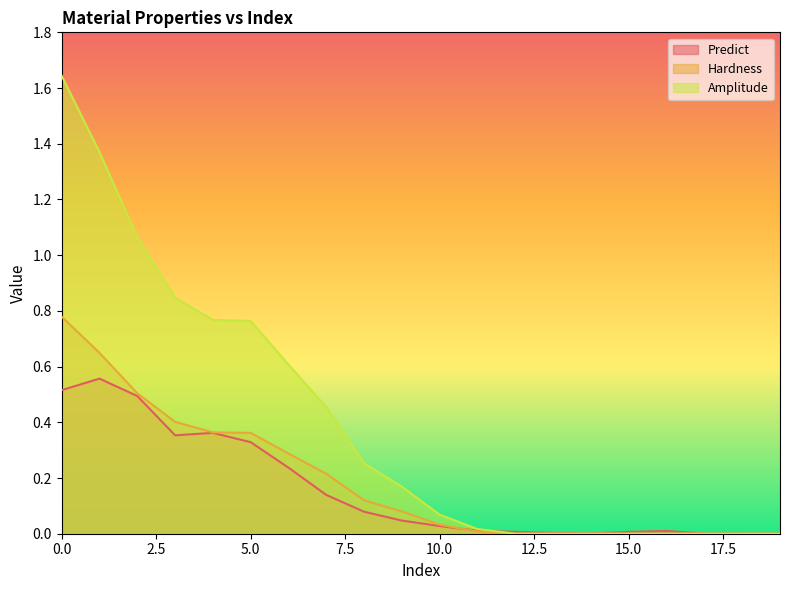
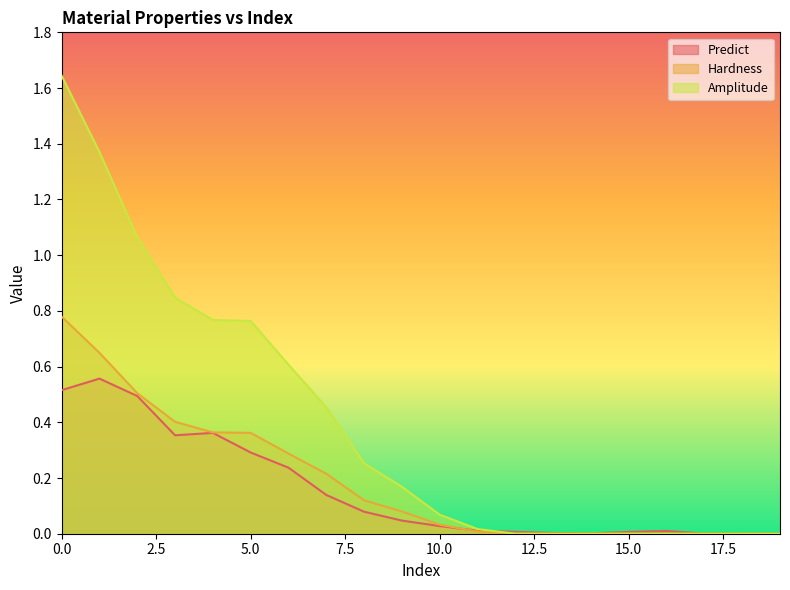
  {
    "Predict": {
      "0.0": 0.52,
-     "5.0": 0.33
+     "5.0": 0.29
    }
  }
